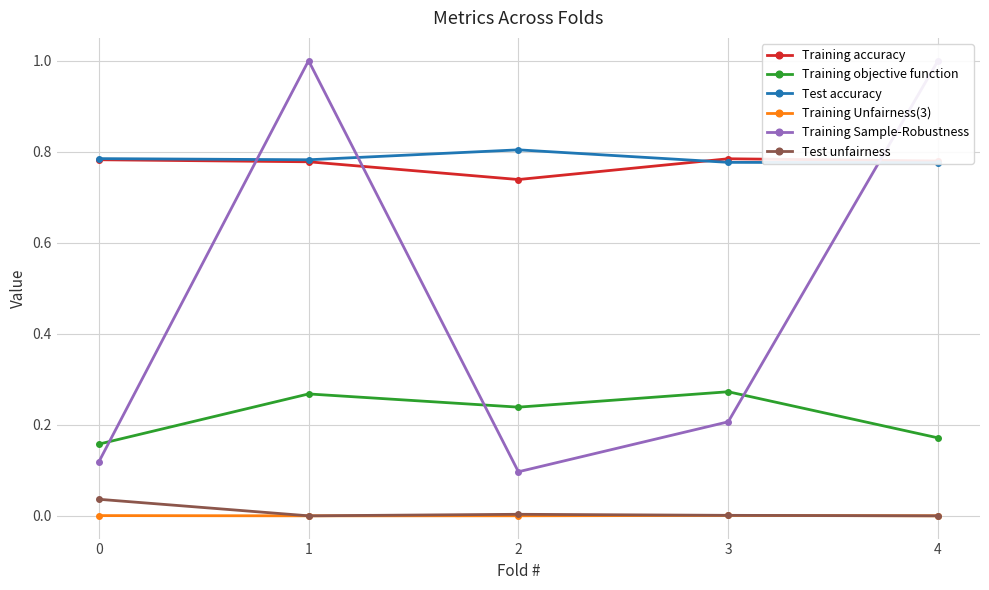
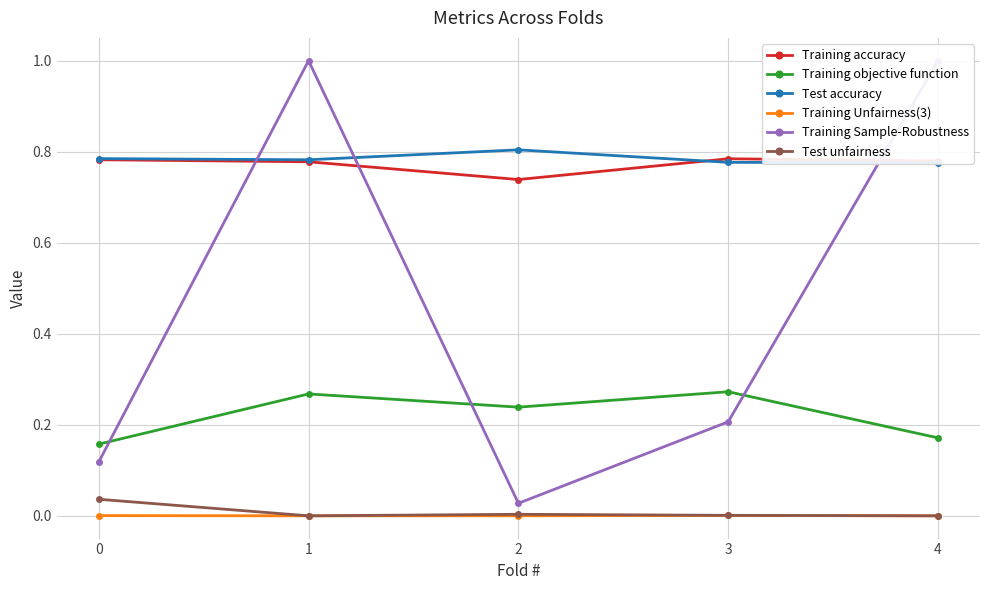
  {
    "Training accuracy": {
      "2": 0.74,
      "3": 0.78
    },
    "Training objective function": {
      "0": 0.16,
      "1": 0.27,
      "2": 0.24,
      "3": 0.27,
      "4": 0.17
    },
    "Test accuracy": {
      "2": 0.80,
      "3": 0.78
    },
    "Training Unfairness(3)": {
      "0": 0.00
    },
    "Training Sample-Robustness": {
      "0": 0.12,
      "1": 1.00,
-     "2": 0.10,
+     "2": 0.03,
      "3": 0.21
    },
    "Test unfairness": {
      "0": 0.04
    }
  }
